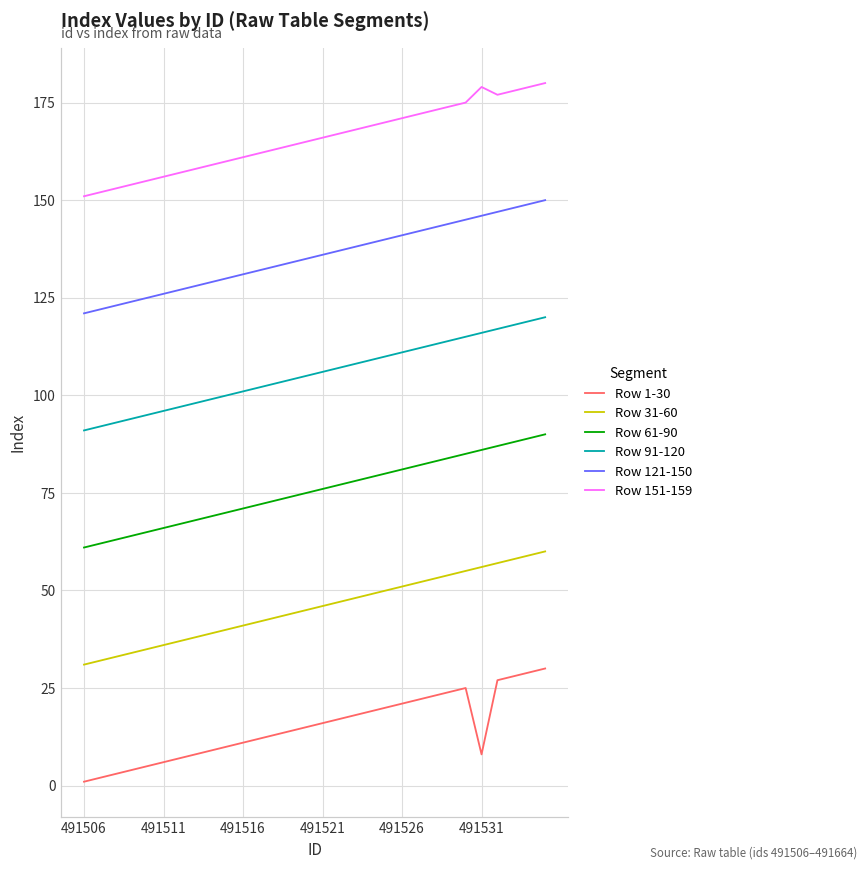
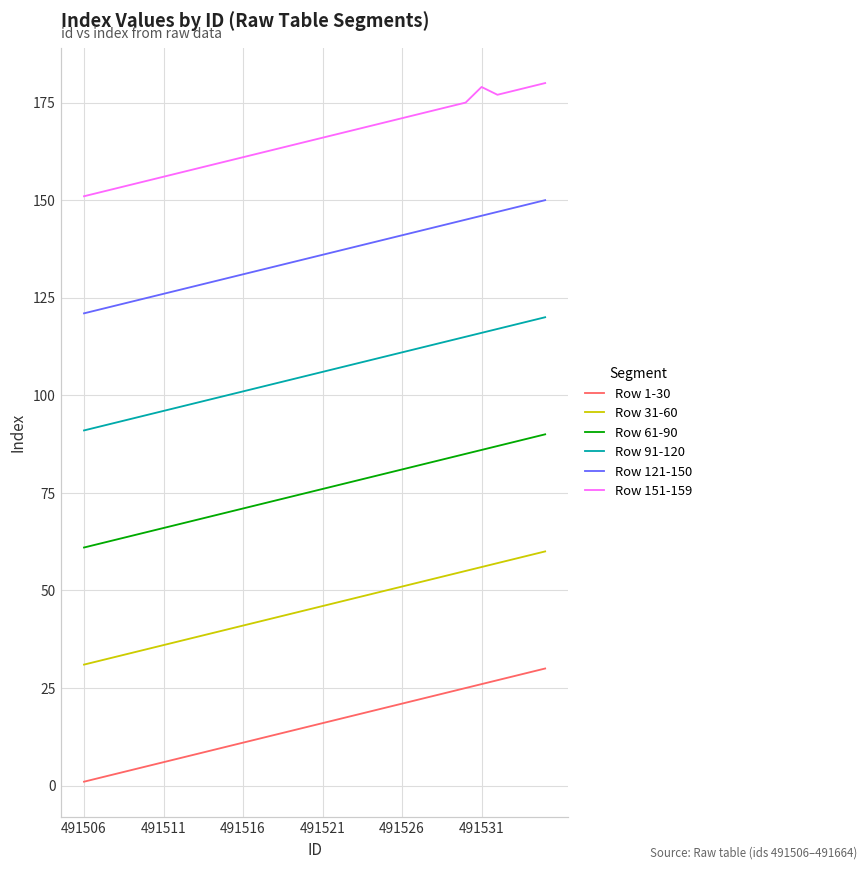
  {
    "Row 1-30": {
      "491506": 1,
-     "491531": 8
+     "491531": 26
    },
    "Row 31-60": {
      "491506": 31,
      "491531": 56
    },
    "Row 61-90": {
      "491506": 61,
      "491531": 86
    },
    "Row 91-120": {
      "491506": 91,
      "491531": 116
    },
    "Row 121-150": {
      "491506": 121,
      "491531": 146
    },
    "Row 151-159": {
      "491506": 151,
      "491531": 179
    }
  }
